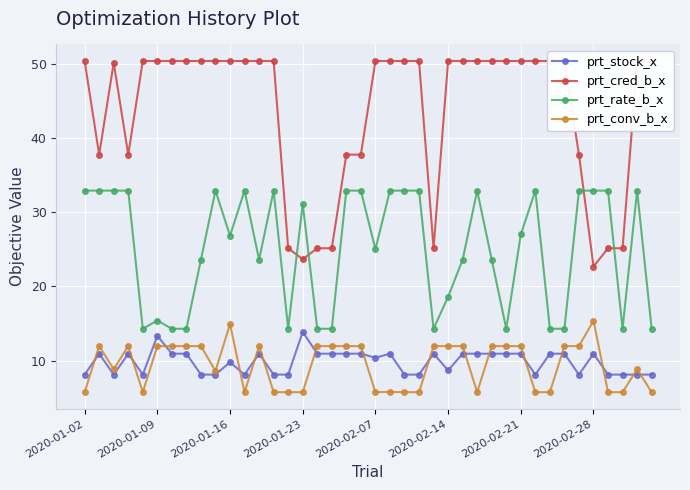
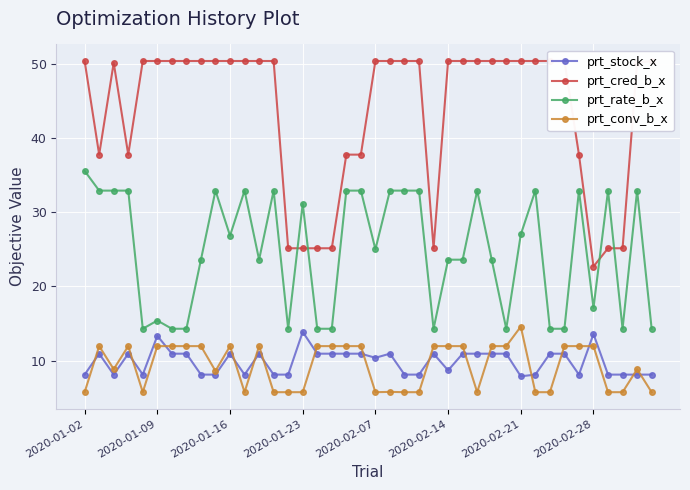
  {
    "prt_stock_x": {
      "2020-01-02": 8,
      "2020-01-09": 13,
-     "2020-01-16": 10,
+     "2020-01-16": 11,
      "2020-01-23": 14,
      "2020-02-07": 10,
      "2020-02-14": 9,
-     "2020-02-21": 11,
-     "2020-02-28": 11
+     "2020-02-21": 8,
+     "2020-02-28": 14
    },
    "prt_cred_b_x": {
      "2020-01-02": 50,
      "2020-01-09": 50,
      "2020-01-16": 50,
-     "2020-01-23": 24,
+     "2020-01-23": 25,
      "2020-02-07": 50,
      "2020-02-14": 50,
      "2020-02-21": 50,
      "2020-02-28": 23
    },
    "prt_rate_b_x": {
-     "2020-01-02": 33,
+     "2020-01-02": 36,
      "2020-01-09": 15,
      "2020-01-16": 27,
      "2020-01-23": 31,
      "2020-02-07": 25,
-     "2020-02-14": 19,
+     "2020-02-14": 24,
      "2020-02-21": 27,
-     "2020-02-28": 33
+     "2020-02-28": 17
    },
    "prt_conv_b_x": {
      "2020-01-02": 6,
      "2020-01-09": 12,
-     "2020-01-16": 15,
+     "2020-01-16": 12,
      "2020-01-23": 6,
      "2020-02-07": 6,
      "2020-02-14": 12,
-     "2020-02-21": 12,
-     "2020-02-28": 15
+     "2020-02-21": 15,
+     "2020-02-28": 12
    }
  }
